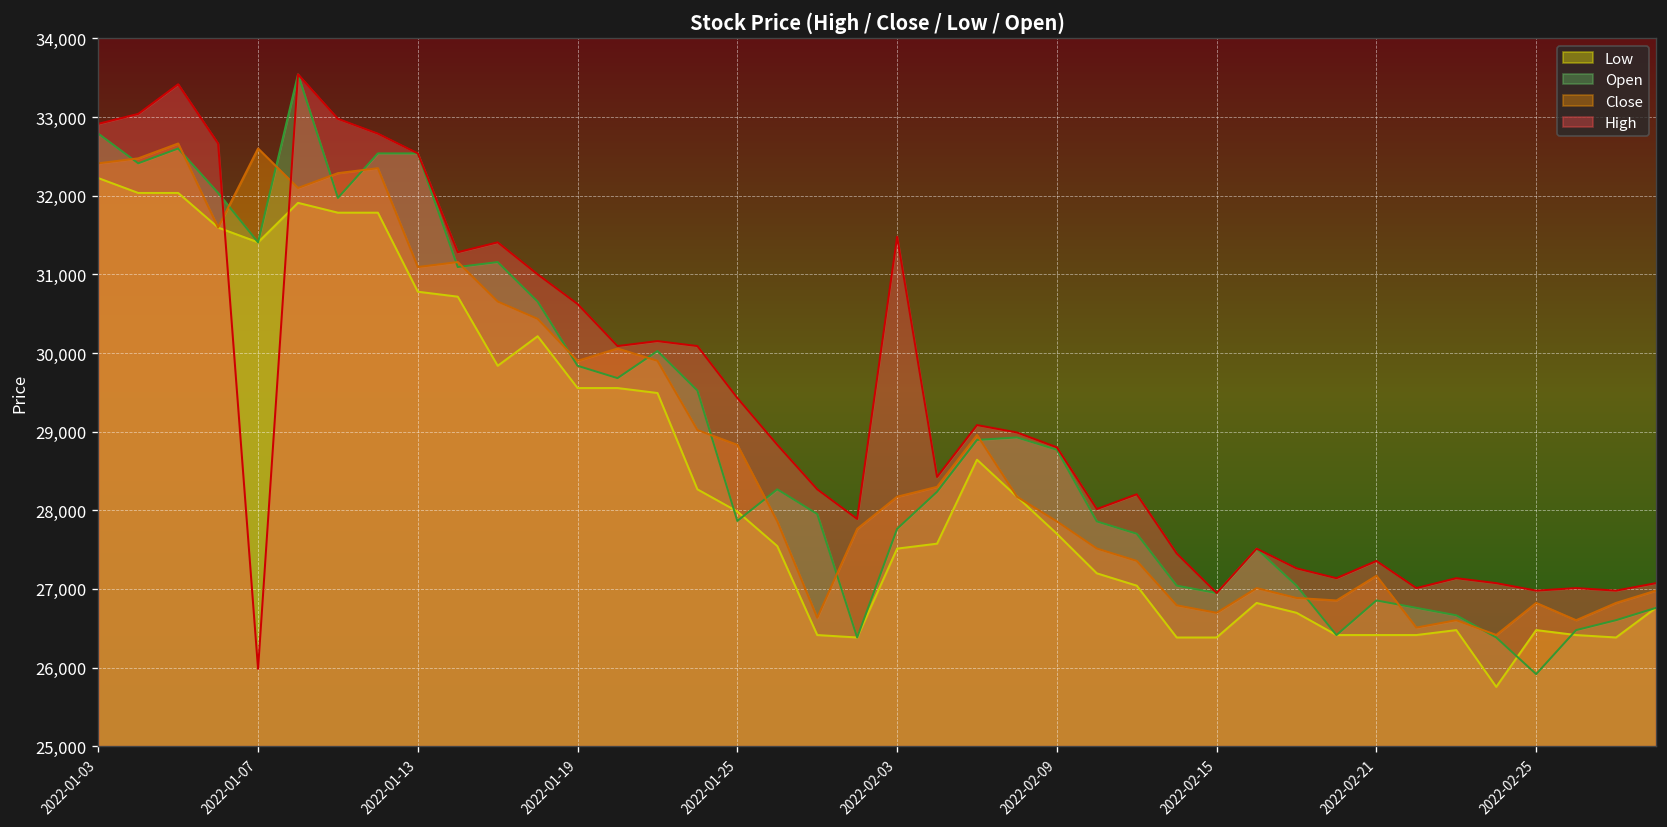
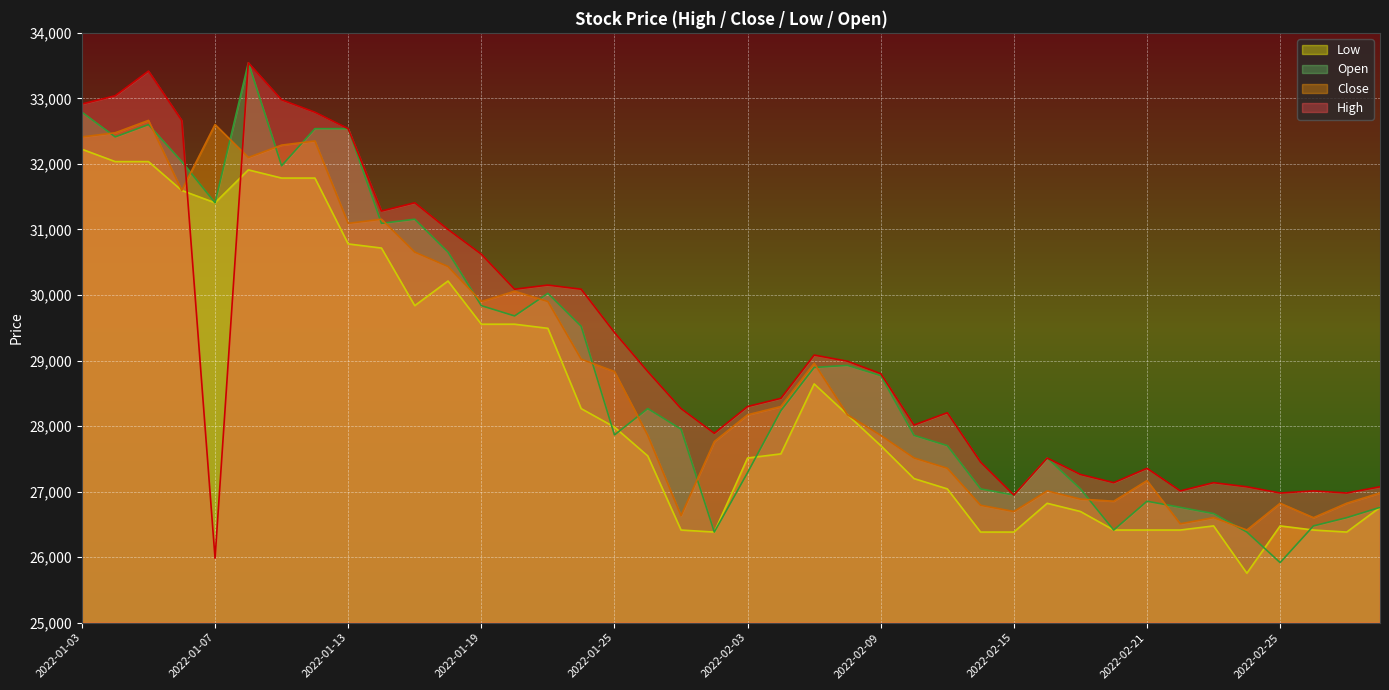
  {
    "Open": {
      "2022-01-03": "32,800",
      "2022-01-19": "29,800",
      "2022-01-25": "27,900",
-     "2022-02-03": "27,800",
+     "2022-02-03": "27,300",
      "2022-02-21": "26,900",
      "2022-02-25": "25,900"
    },
    "High": {
      "2022-01-03": "32,900",
      "2022-01-07": "26,000",
      "2022-01-19": "30,600",
      "2022-01-25": "29,400",
-     "2022-02-03": "31,500",
+     "2022-02-03": "28,300",
      "2022-02-21": "27,400",
      "2022-02-25": "27,000"
    }
  }
